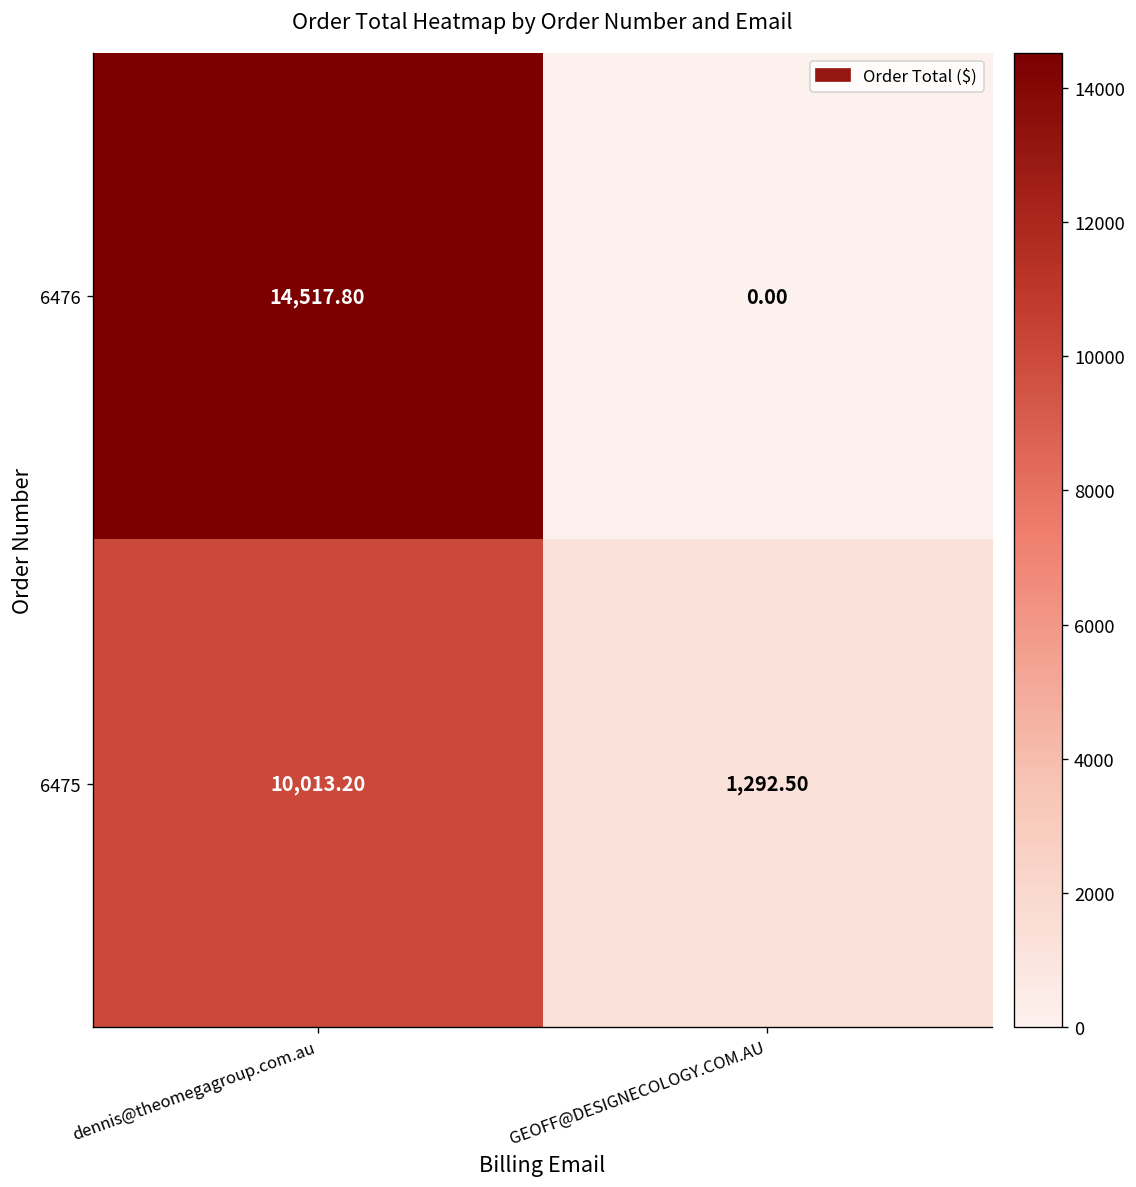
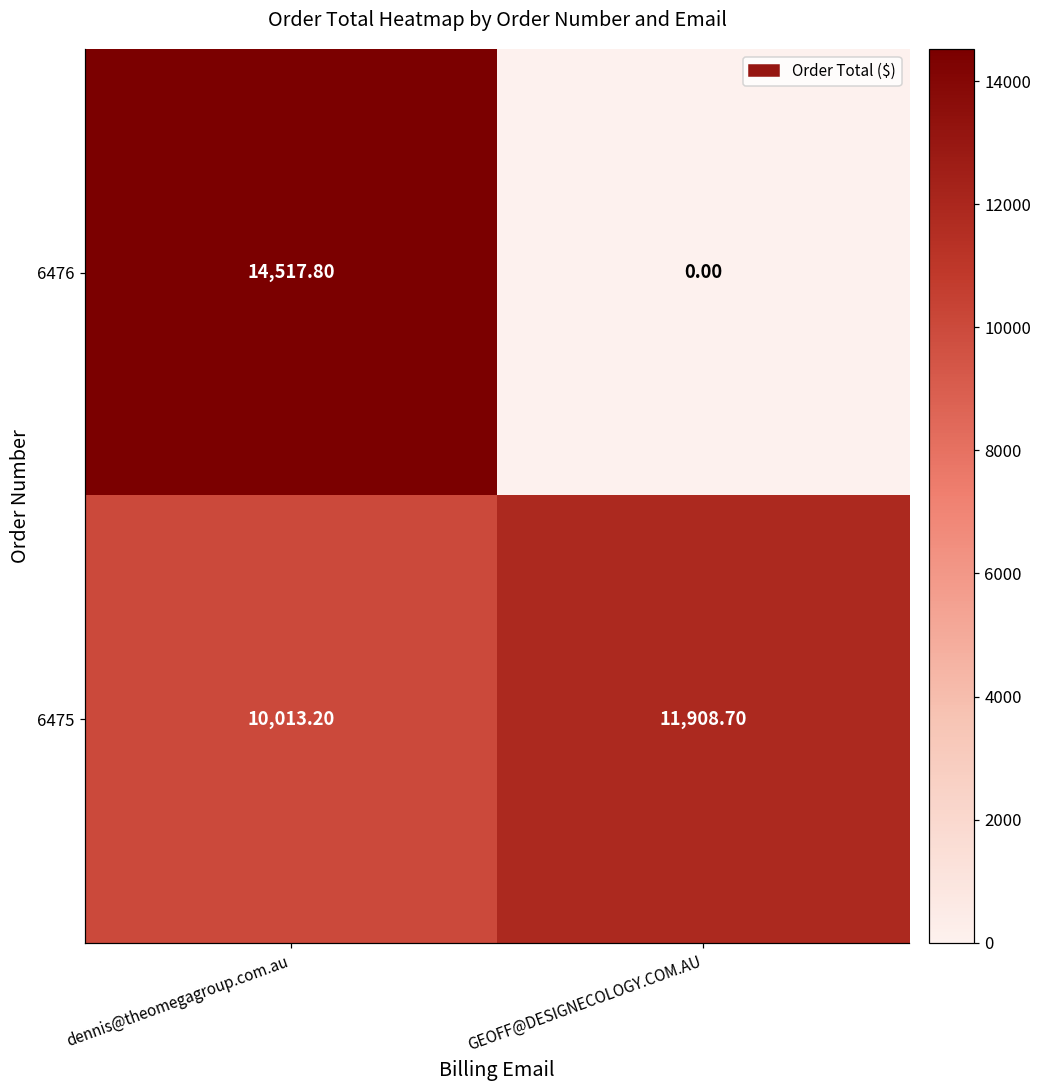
  {
    "6476": {
      "dennis@theomegagroup.com.au": "14,517.80",
      "GEOFF@DESIGNECOLOGY.COM.AU": "0.00"
    },
    "6475": {
      "dennis@theomegagroup.com.au": "10,013.20",
-     "GEOFF@DESIGNECOLOGY.COM.AU": "1,292.50"
+     "GEOFF@DESIGNECOLOGY.COM.AU": "11,908.70"
    }
  }
